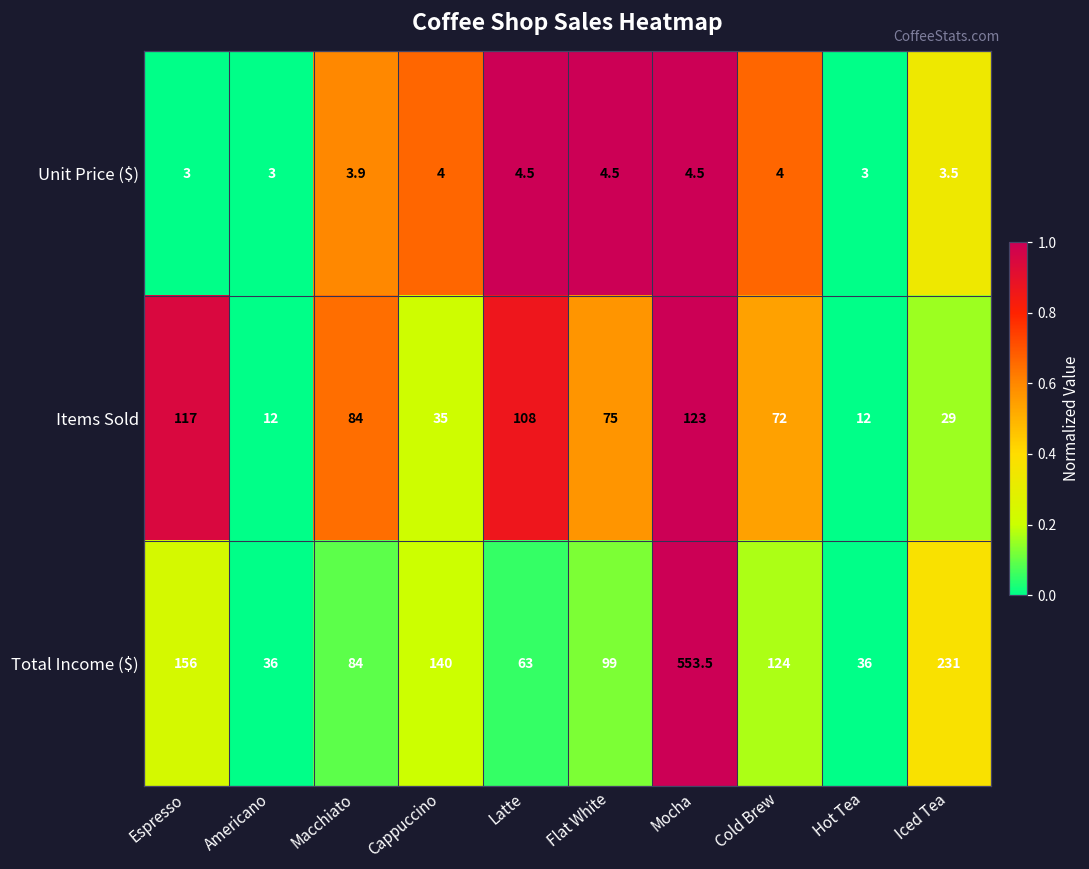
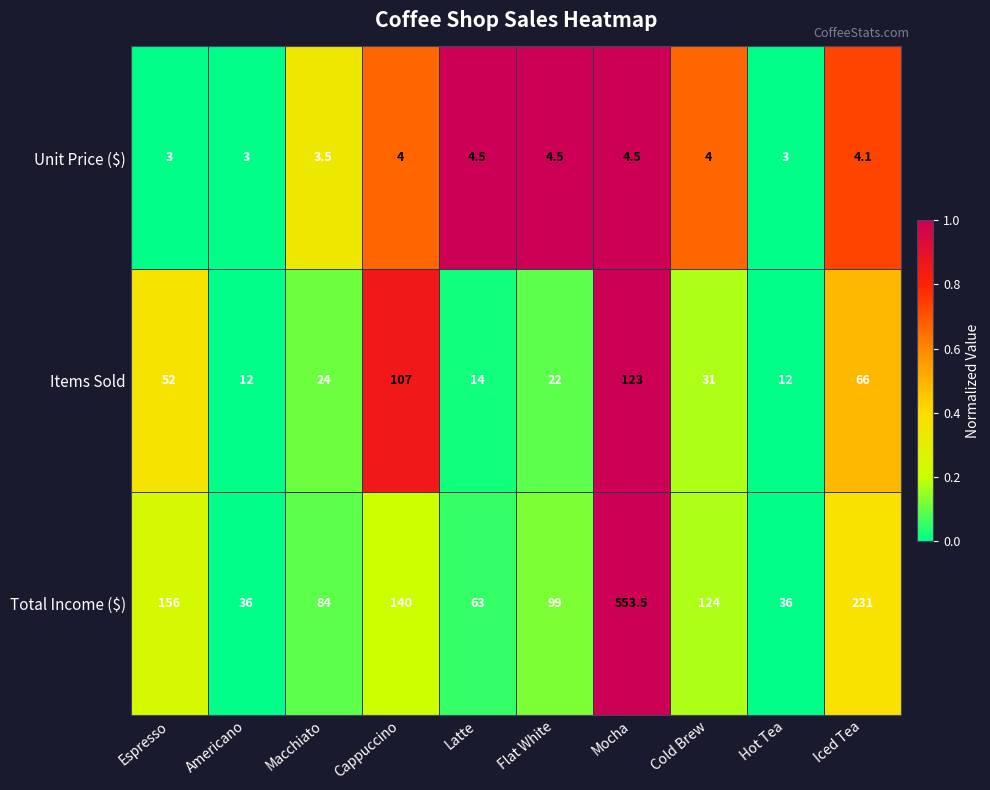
  {
    "Unit Price ($)": {
      "Espresso": 3,
      "Americano": 3,
-     "Macchiato": 3.9,
+     "Macchiato": 3.5,
      "Cappuccino": 4,
      "Latte": 4.5,
      "Flat White": 4.5,
      "Mocha": 4.5,
      "Cold Brew": 4,
      "Hot Tea": 3,
-     "Iced Tea": 3.5
+     "Iced Tea": 4.1
    },
    "Items Sold": {
-     "Espresso": 117,
+     "Espresso": 52,
      "Americano": 12,
-     "Macchiato": 84,
-     "Cappuccino": 35,
-     "Latte": 108,
-     "Flat White": 75,
+     "Macchiato": 24,
+     "Cappuccino": 107,
+     "Latte": 14,
+     "Flat White": 22,
      "Mocha": 123,
-     "Cold Brew": 72,
+     "Cold Brew": 31,
      "Hot Tea": 12,
-     "Iced Tea": 29
+     "Iced Tea": 66
    },
    "Total Income ($)": {
      "Espresso": 156,
      "Americano": 36,
      "Macchiato": 84,
      "Cappuccino": 140,
      "Latte": 63,
      "Flat White": 99,
      "Mocha": 553.5,
      "Cold Brew": 124,
      "Hot Tea": 36,
      "Iced Tea": 231
    }
  }
